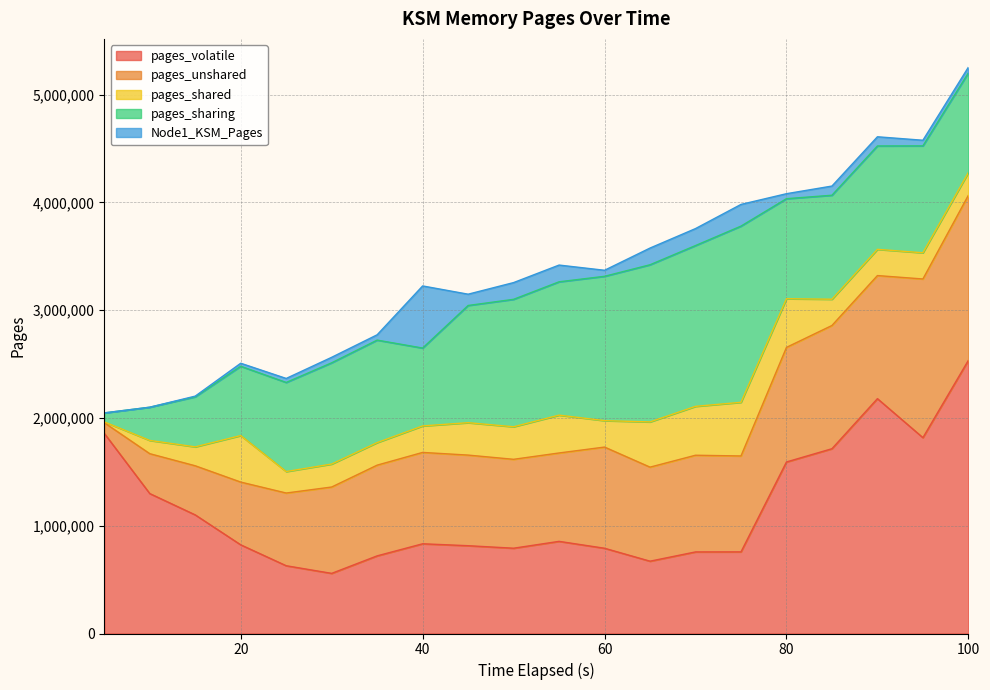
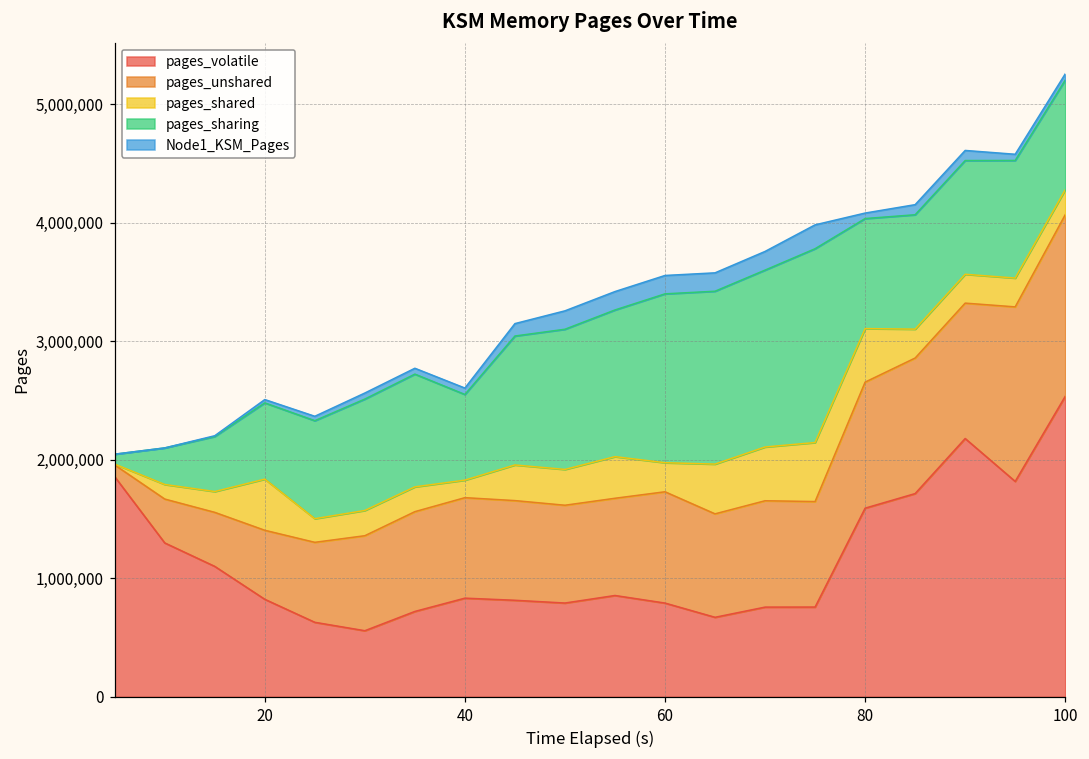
  {
    "pages_shared": {
      "20": "430,000",
-     "40": "250,000",
+     "40": "150,000",
      "60": "250,000",
      "80": "450,000",
      "100": "210,000"
    },
    "pages_sharing": {
      "20": "640,000",
      "40": "720,000",
-     "60": "1,340,000",
+     "60": "1,420,000",
      "80": "930,000",
      "100": "930,000"
    },
    "Node1_KSM_Pages": {
      "20": "30,000",
-     "40": "580,000",
-     "60": "60,000",
+     "40": "50,000",
+     "60": "160,000",
      "80": "50,000",
      "100": "50,000"
    }
  }
